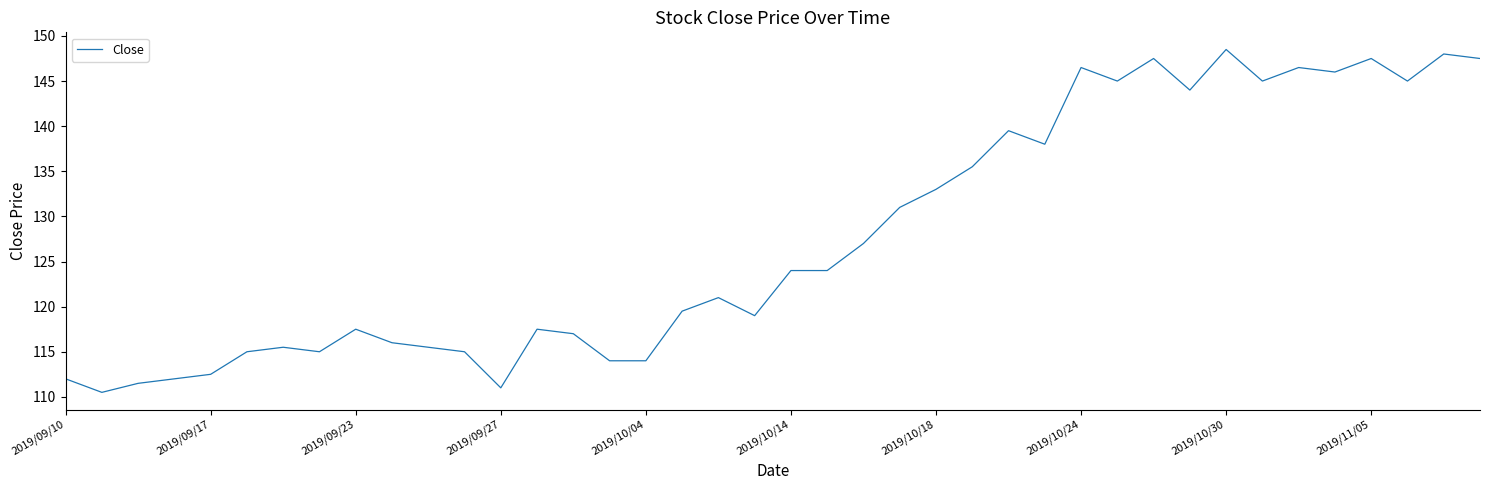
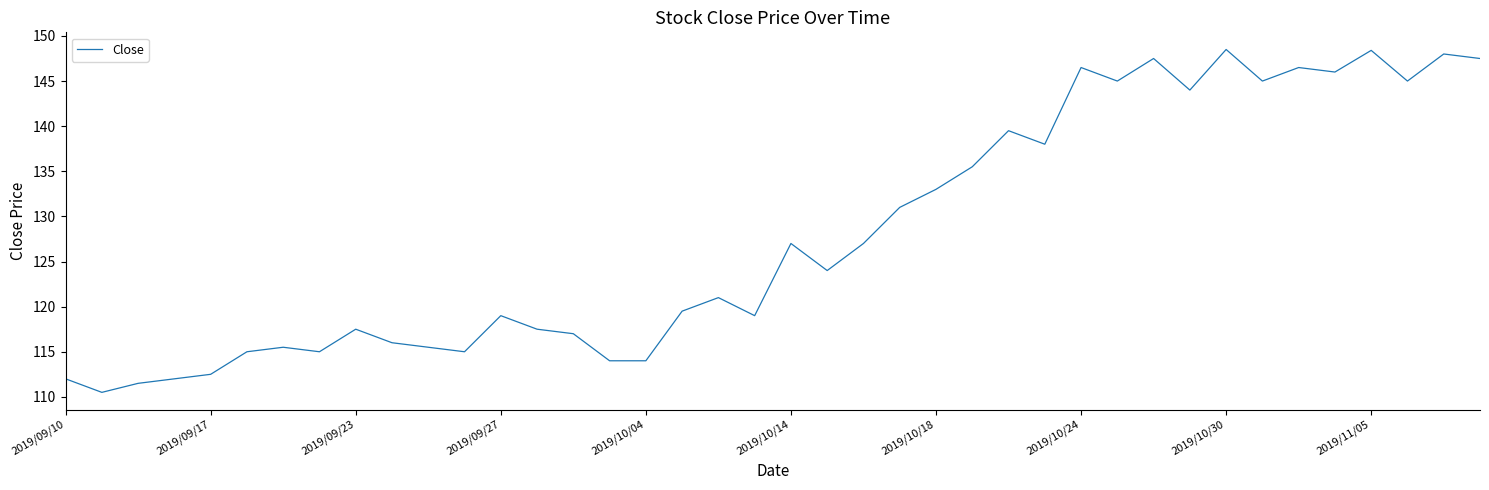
  {
    "2019/09/10": 112,
    "2019/09/17": 113,
    "2019/09/23": 118,
-   "2019/09/27": 111,
+   "2019/09/27": 119,
    "2019/10/04": 114,
-   "2019/10/14": 124,
+   "2019/10/14": 127,
    "2019/10/18": 133,
    "2019/10/24": 147,
    "2019/10/30": 149,
-   "2019/11/05": 147.5
+   "2019/11/05": 148.4
  }
